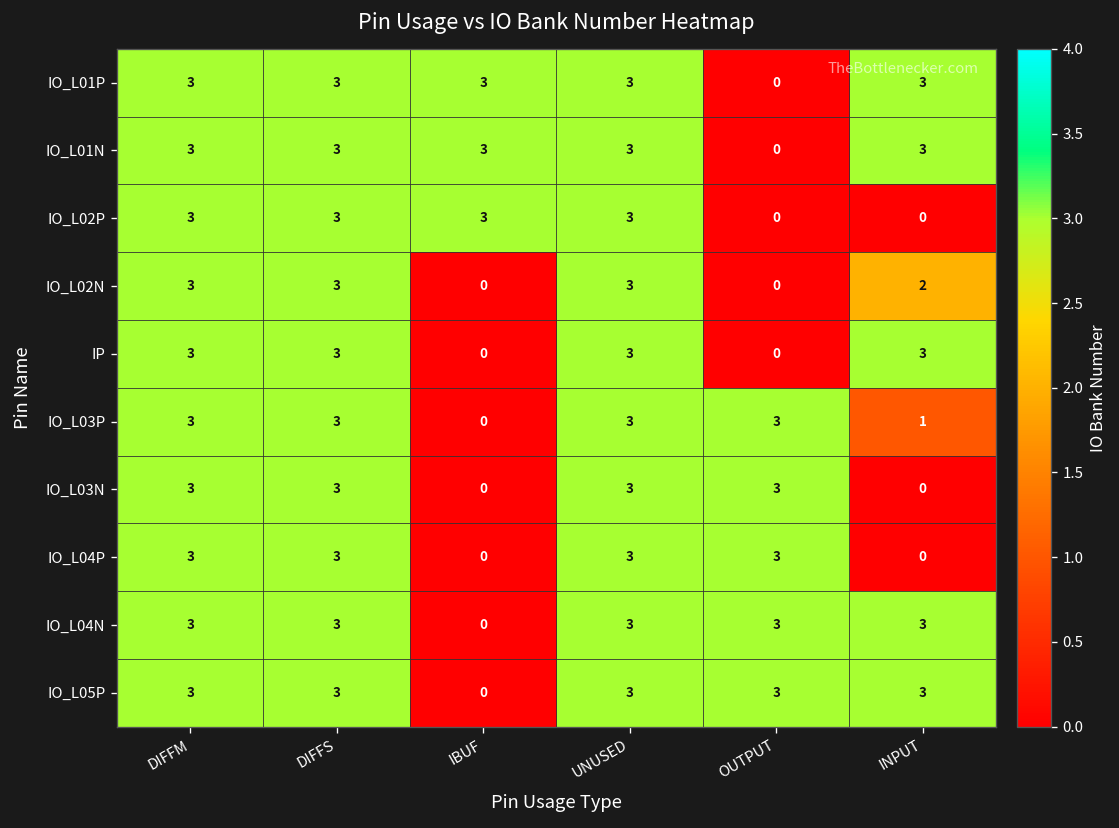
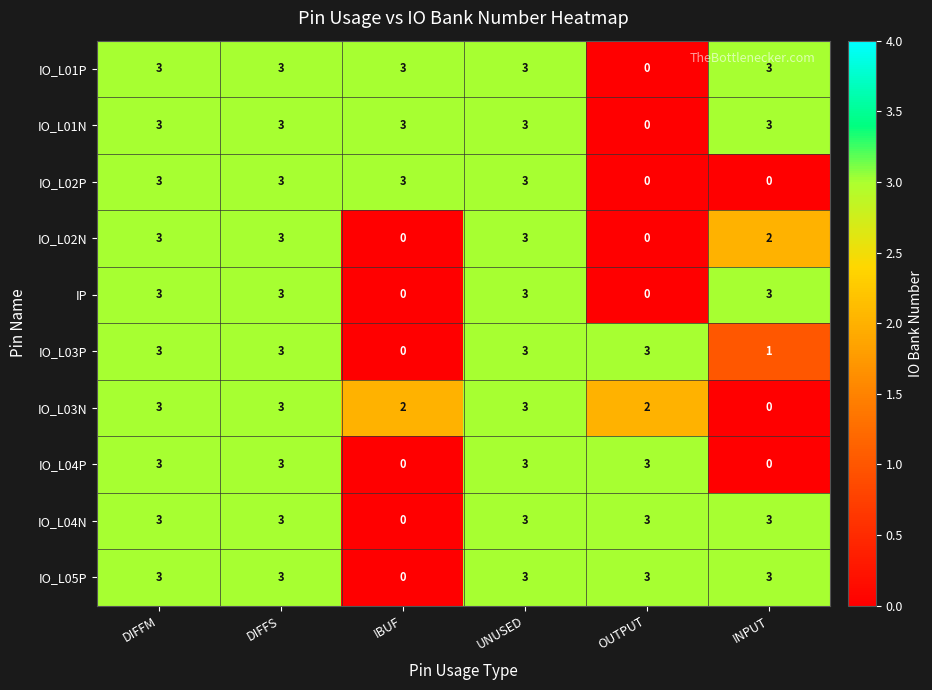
  {
    "IO_L01P": {
      "DIFFM": 3,
      "DIFFS": 3,
      "IBUF": 3,
      "UNUSED": 3,
      "OUTPUT": 0
    },
    "IO_L01N": {
      "DIFFM": 3,
      "DIFFS": 3,
      "IBUF": 3,
      "UNUSED": 3,
      "OUTPUT": 0,
      "INPUT": 3
    },
    "IO_L02P": {
      "DIFFM": 3,
      "DIFFS": 3,
      "IBUF": 3,
      "UNUSED": 3,
      "OUTPUT": 0,
      "INPUT": 0
    },
    "IO_L02N": {
      "DIFFM": 3,
      "DIFFS": 3,
      "IBUF": 0,
      "UNUSED": 3,
      "OUTPUT": 0,
      "INPUT": 2
    },
    "IP": {
      "DIFFM": 3,
      "DIFFS": 3,
      "IBUF": 0,
      "UNUSED": 3,
      "OUTPUT": 0,
      "INPUT": 3
    },
    "IO_L03P": {
      "DIFFM": 3,
      "DIFFS": 3,
      "IBUF": 0,
      "UNUSED": 3,
      "OUTPUT": 3,
      "INPUT": 1
    },
    "IO_L03N": {
      "DIFFM": 3,
      "DIFFS": 3,
-     "IBUF": 0,
+     "IBUF": 2,
      "UNUSED": 3,
-     "OUTPUT": 3,
+     "OUTPUT": 2,
      "INPUT": 0
    },
    "IO_L04P": {
      "DIFFM": 3,
      "DIFFS": 3,
      "IBUF": 0,
      "UNUSED": 3,
      "OUTPUT": 3,
      "INPUT": 0
    },
    "IO_L04N": {
      "DIFFM": 3,
      "DIFFS": 3,
      "IBUF": 0,
      "UNUSED": 3,
      "OUTPUT": 3,
      "INPUT": 3
    },
    "IO_L05P": {
      "DIFFM": 3,
      "DIFFS": 3,
      "IBUF": 0,
      "UNUSED": 3,
      "OUTPUT": 3,
      "INPUT": 3
    }
  }
